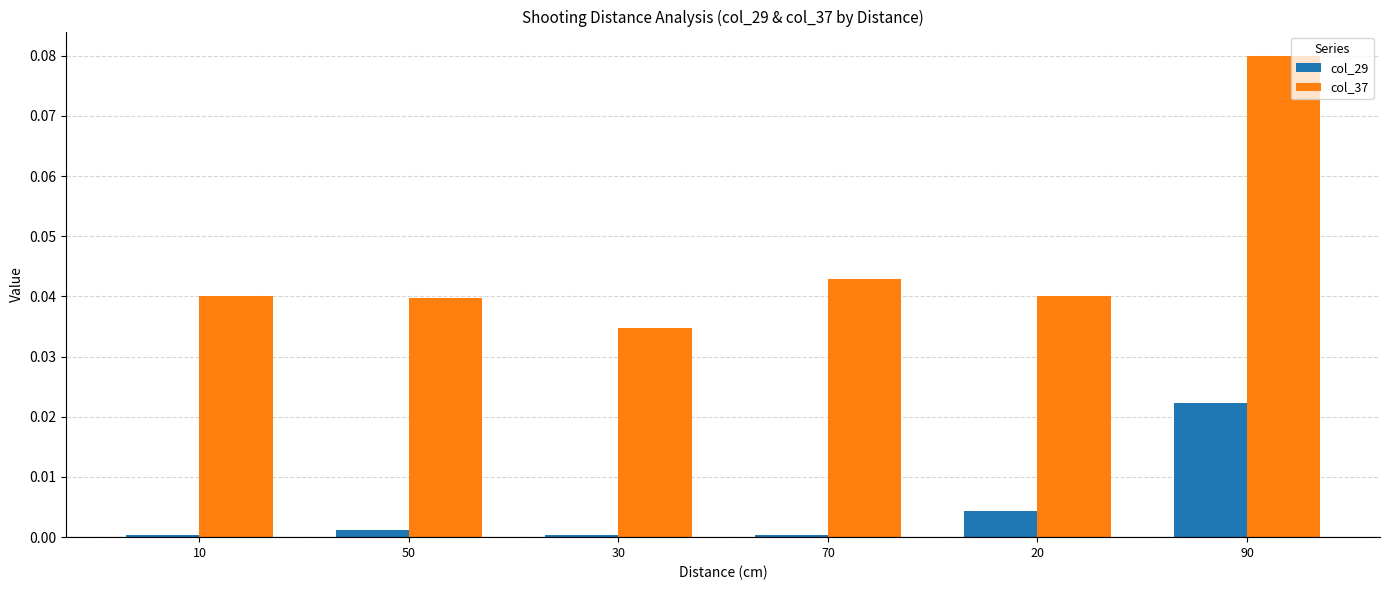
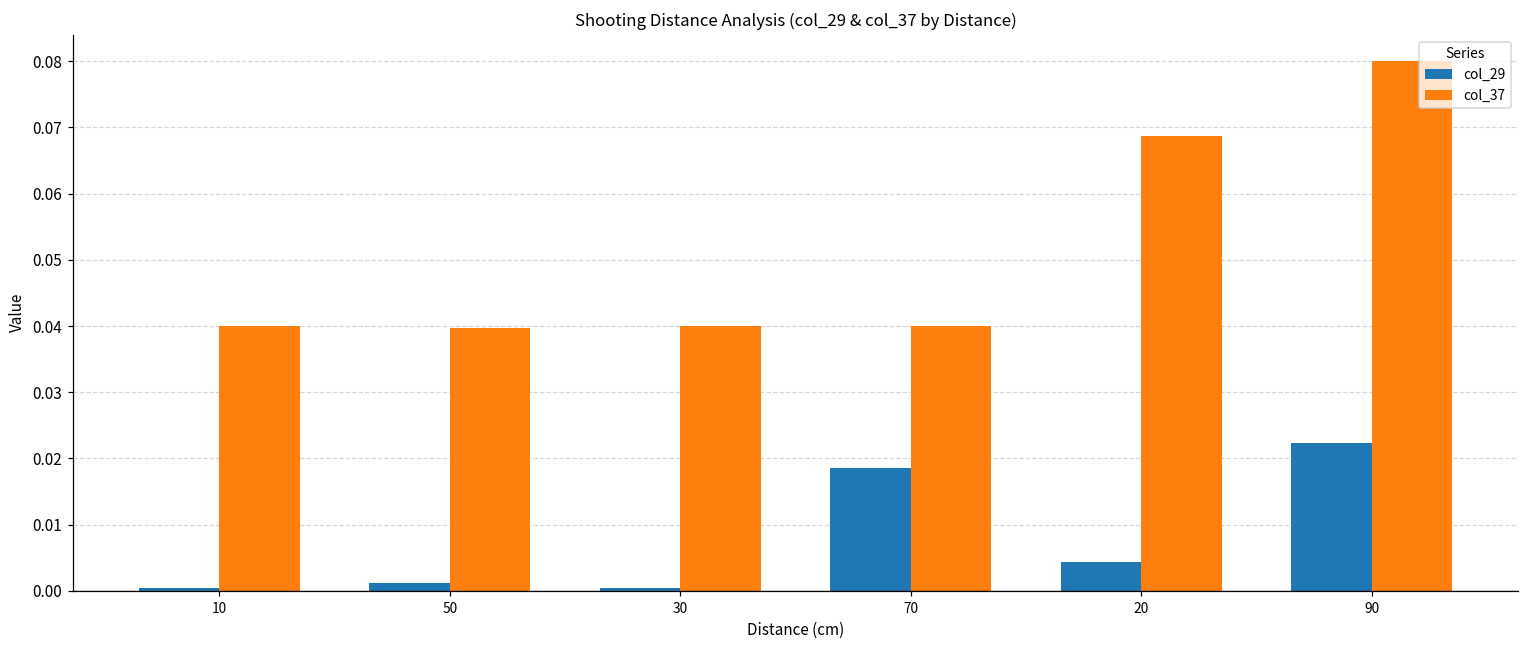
  {
    "col_29": {
      "50": 0.001,
-     "70": 0.000,
+     "70": 0.019,
      "20": 0.004,
      "90": 0.022
    },
    "col_37": {
      "10": 0.040,
      "50": 0.040,
-     "30": 0.035,
-     "70": 0.043,
-     "20": 0.040,
+     "30": 0.040,
+     "70": 0.040,
+     "20": 0.069,
      "90": 0.080
    }
  }
